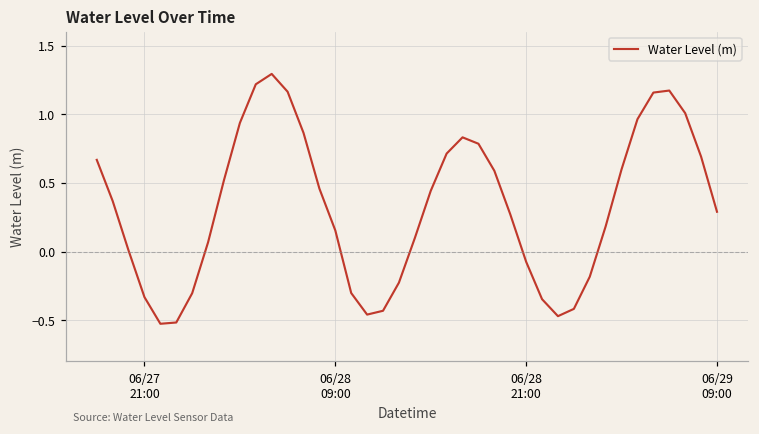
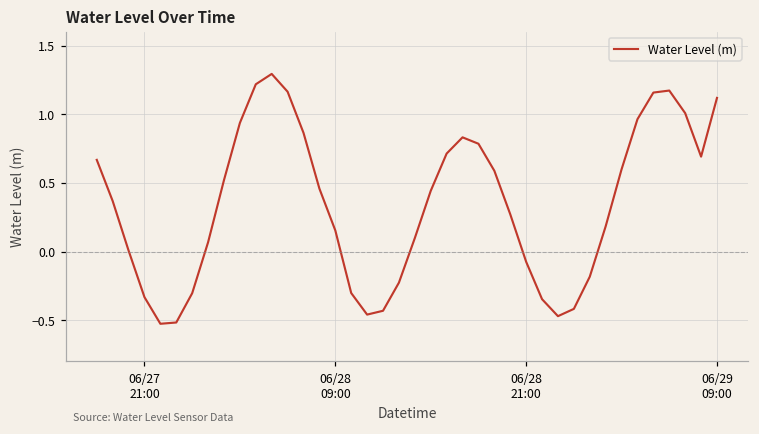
  {
    "06/27 21:00": -0.33,
    "06/28 09:00": 0.15,
    "06/28 21:00": -0.07,
-   "06/29 09:00": 0.29
+   "06/29 09:00": 1.12
  }
